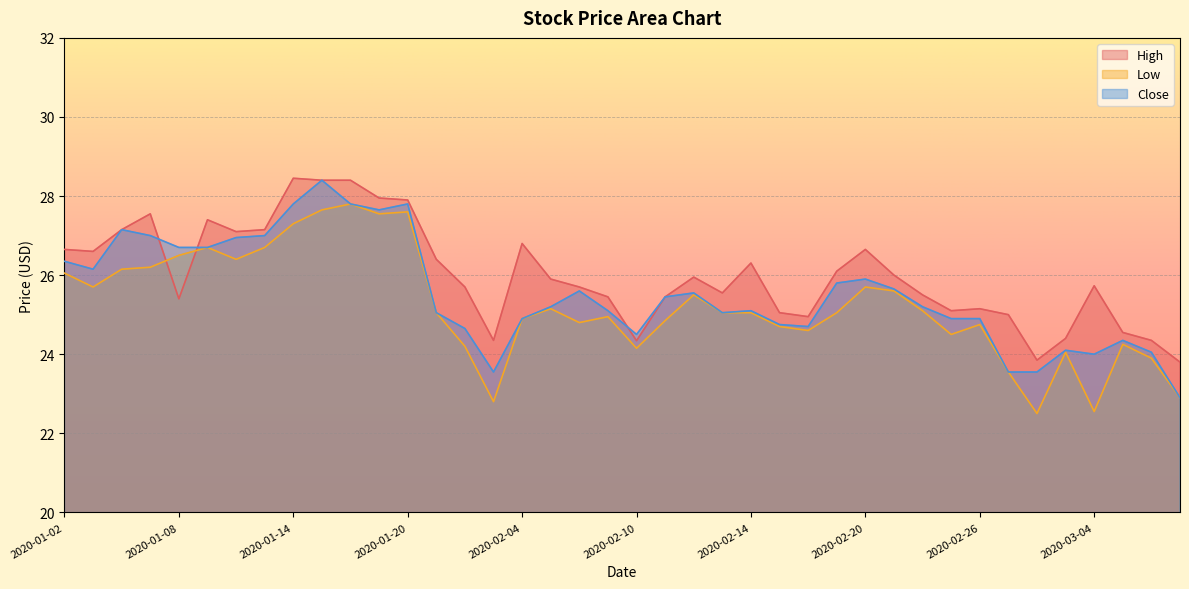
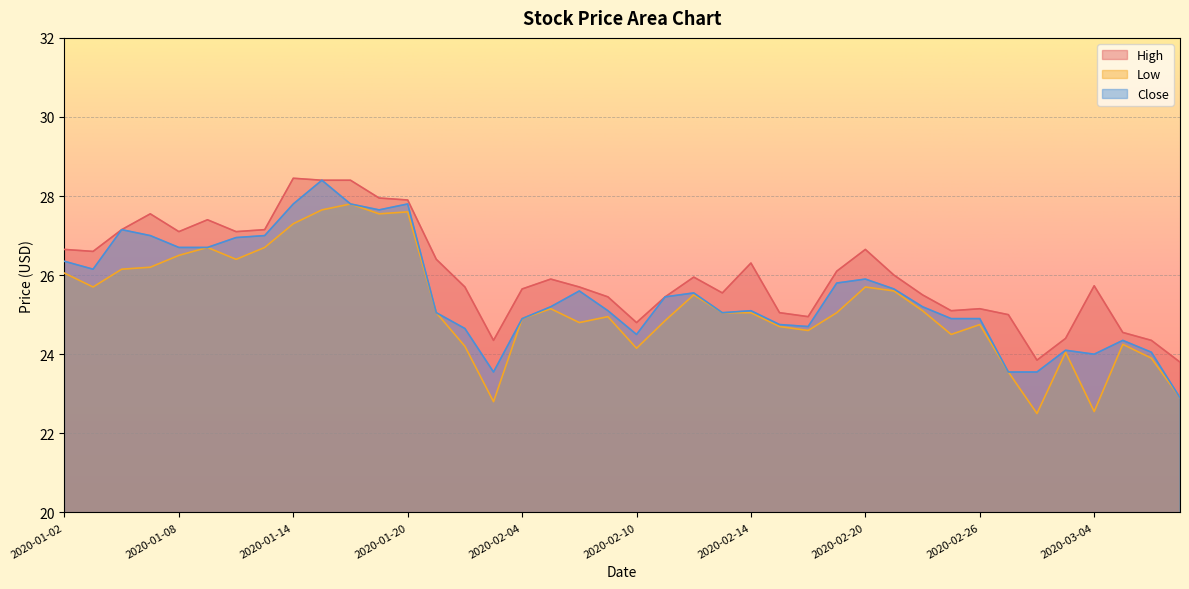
  {
    "High": {
      "2020-01-02": 26.7,
-     "2020-01-08": 25.4,
+     "2020-01-08": 27.1,
      "2020-01-14": 28.5,
      "2020-01-20": 27.9,
-     "2020-02-04": 26.8,
-     "2020-02-10": 24.3,
+     "2020-02-04": 25.7,
+     "2020-02-10": 24.8,
      "2020-02-14": 26.3,
      "2020-02-20": 26.7,
      "2020-02-26": 25.2,
      "2020-03-04": 25.7
    },
    "Low": {
      "2020-01-02": 26.0,
      "2020-01-08": 26.5,
      "2020-01-14": 27.3,
      "2020-01-20": 27.6,
      "2020-02-10": 24.2,
      "2020-02-20": 25.7,
      "2020-02-26": 24.8,
      "2020-03-04": 22.5
    },
    "Close": {
      "2020-01-02": 26.4,
      "2020-01-08": 26.7,
      "2020-01-14": 27.8,
      "2020-01-20": 27.8,
      "2020-02-10": 24.5,
      "2020-02-20": 25.9,
      "2020-02-26": 24.9,
      "2020-03-04": 24.0
    }
  }
